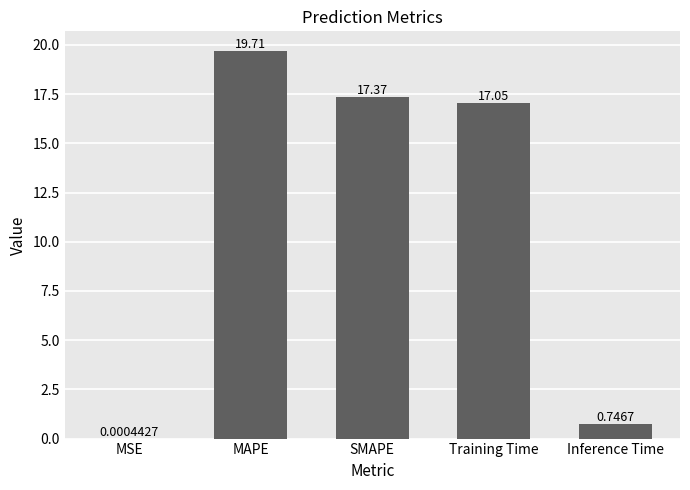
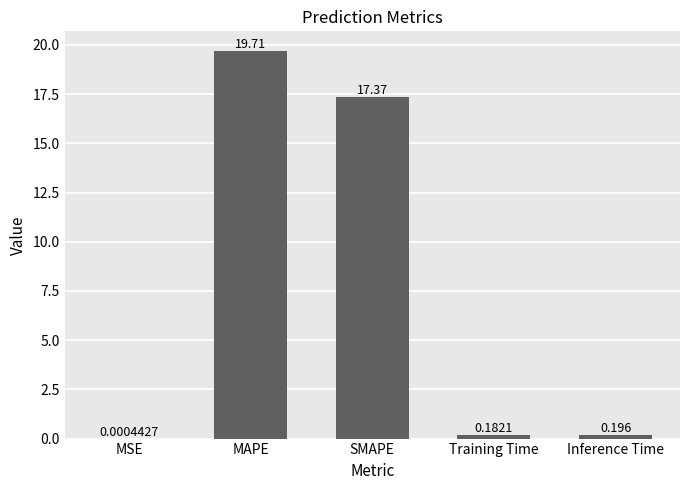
  {
    "MSE": 0.0004427,
    "MAPE": 19.71,
    "SMAPE": 17.37,
-   "Training Time": 17.05,
-   "Inference Time": 0.7467
+   "Training Time": 0.1821,
+   "Inference Time": 0.196
  }
